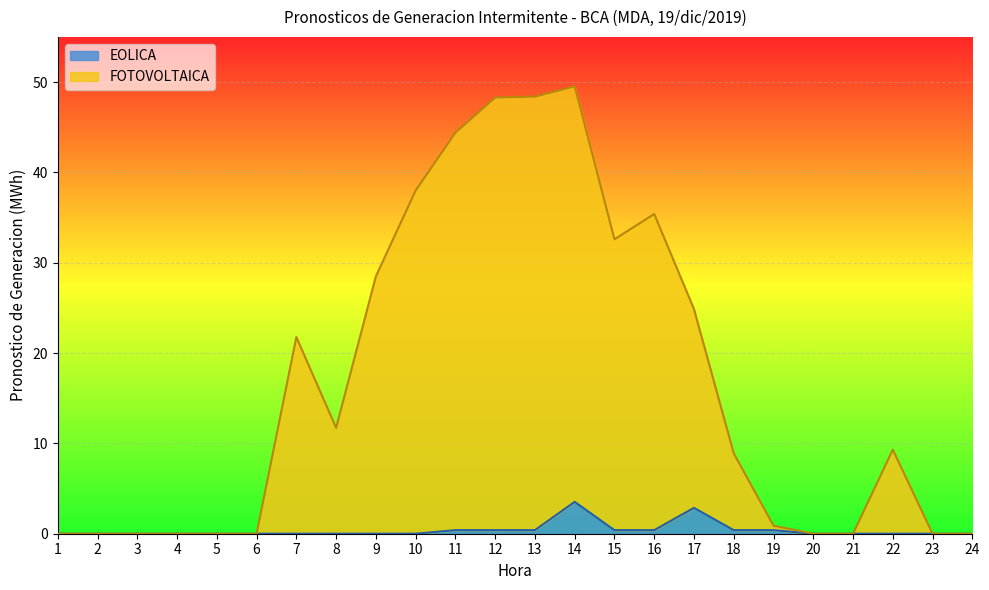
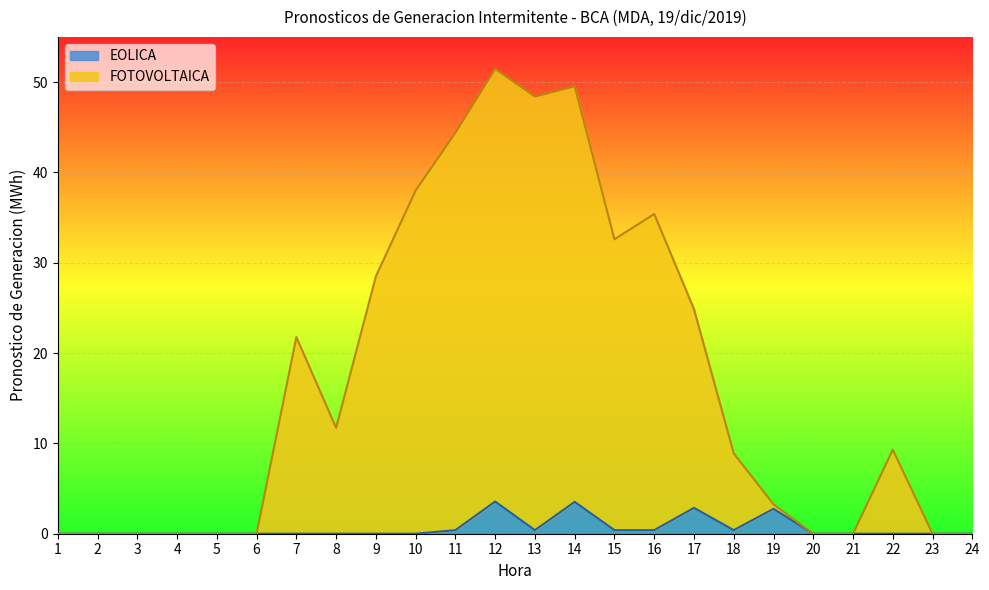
  {
    "EOLICA": {
      "7": 0,
      "8": 0,
      "9": 0,
      "10": 0,
      "11": 0,
-     "12": 0,
+     "12": 4,
      "13": 0,
      "14": 4,
      "15": 0,
      "16": 0,
      "17": 3,
      "18": 0,
-     "19": 0,
+     "19": 3,
      "22": 0
    },
    "FOTOVOLTAICA": {
      "7": 22,
      "8": 12,
      "9": 28,
      "10": 38,
      "11": 44,
      "12": 48,
      "13": 48,
      "14": 46,
      "15": 32,
      "16": 35,
      "17": 22,
      "18": 9,
      "19": 1,
      "22": 9
    }
  }
